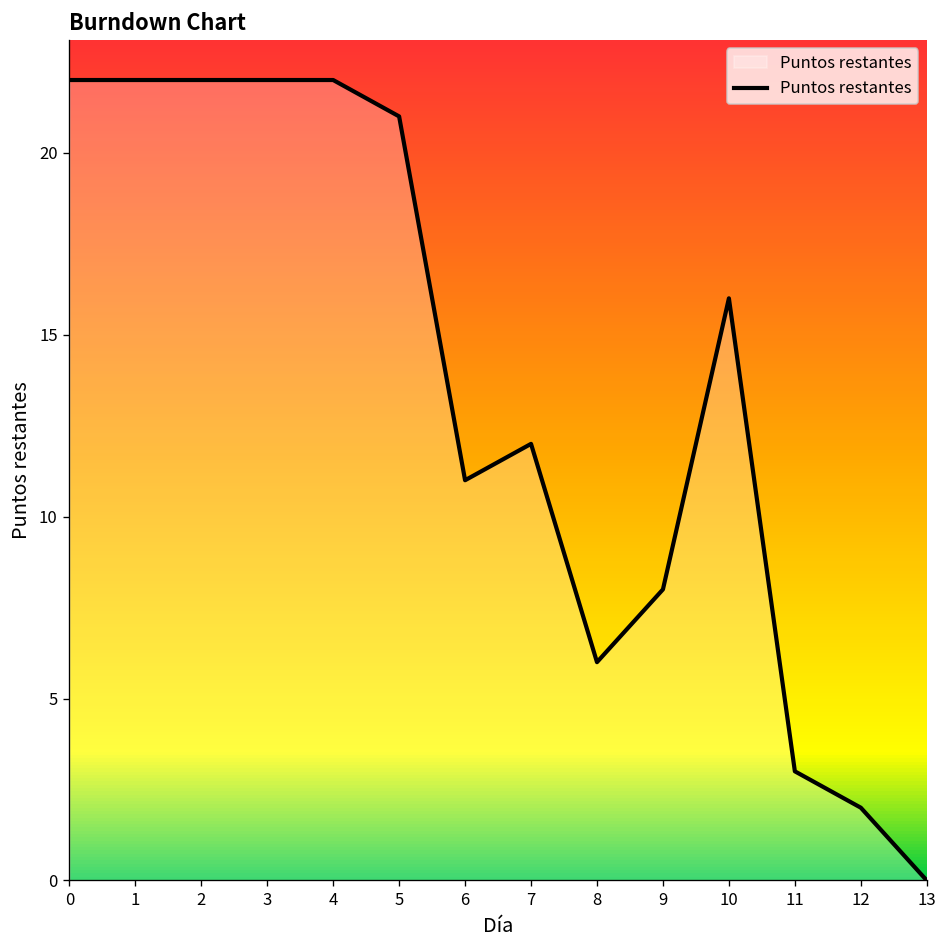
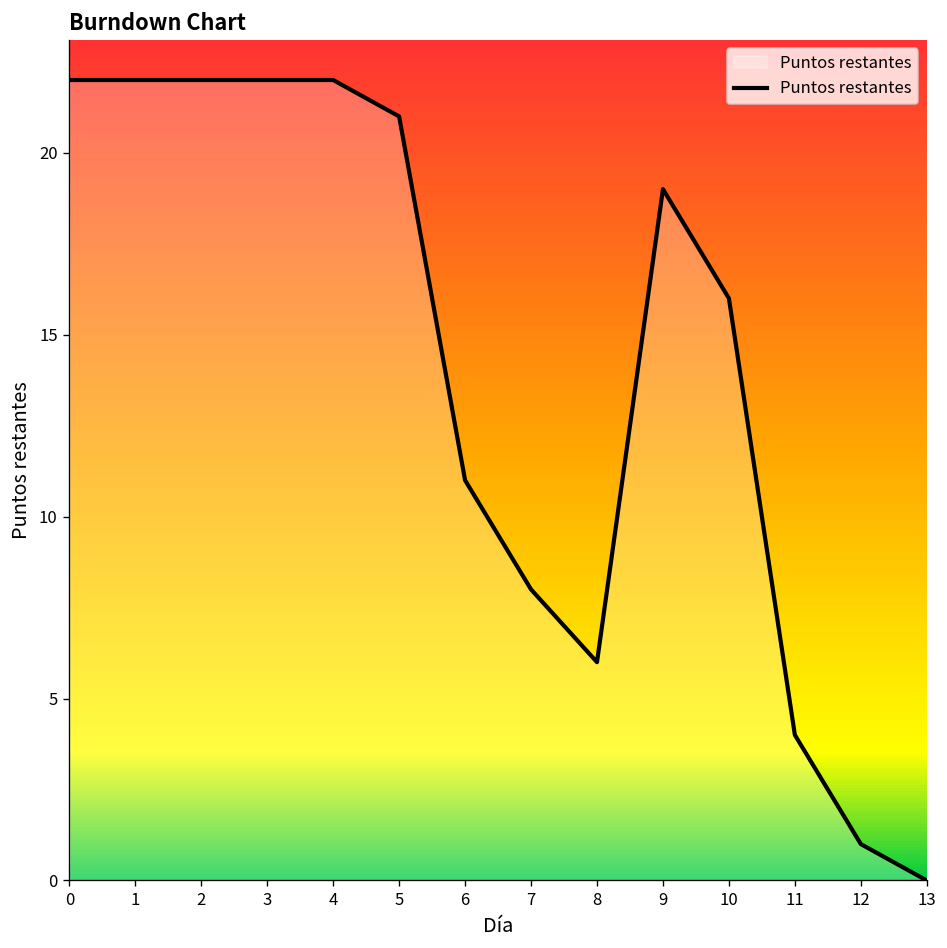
  {
    "0": 22,
    "1": 22,
    "2": 22,
    "3": 22,
    "4": 22,
    "5": 21,
    "6": 11,
-   "7": 12,
+   "7": 8,
    "8": 6,
-   "9": 8,
+   "9": 19,
    "10": 16,
-   "11": 3,
-   "12": 2,
+   "11": 4,
+   "12": 1,
    "13": 0
  }
